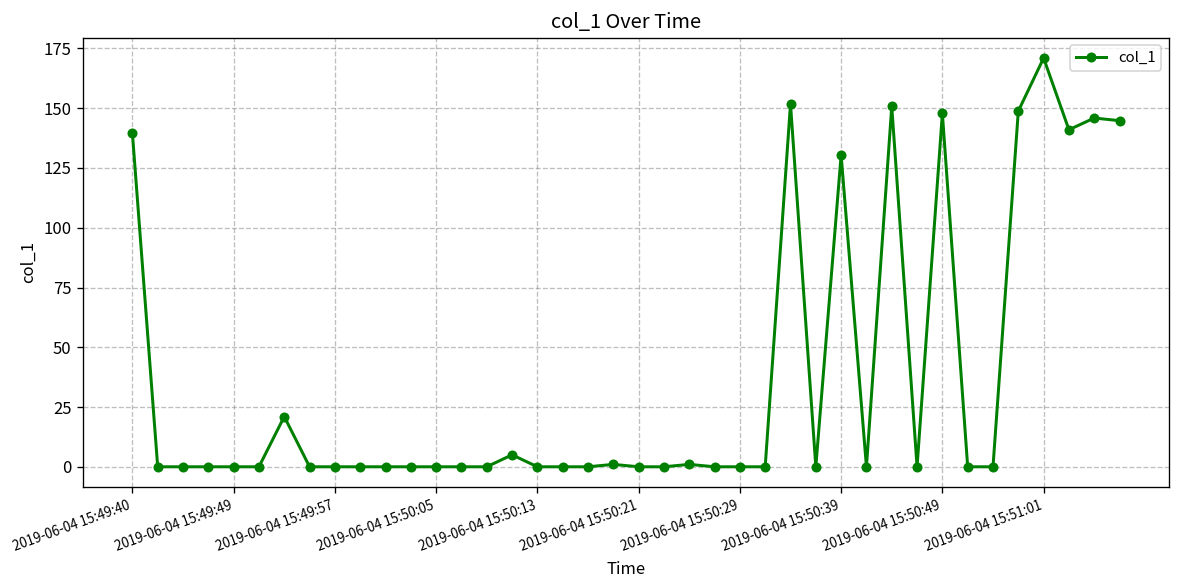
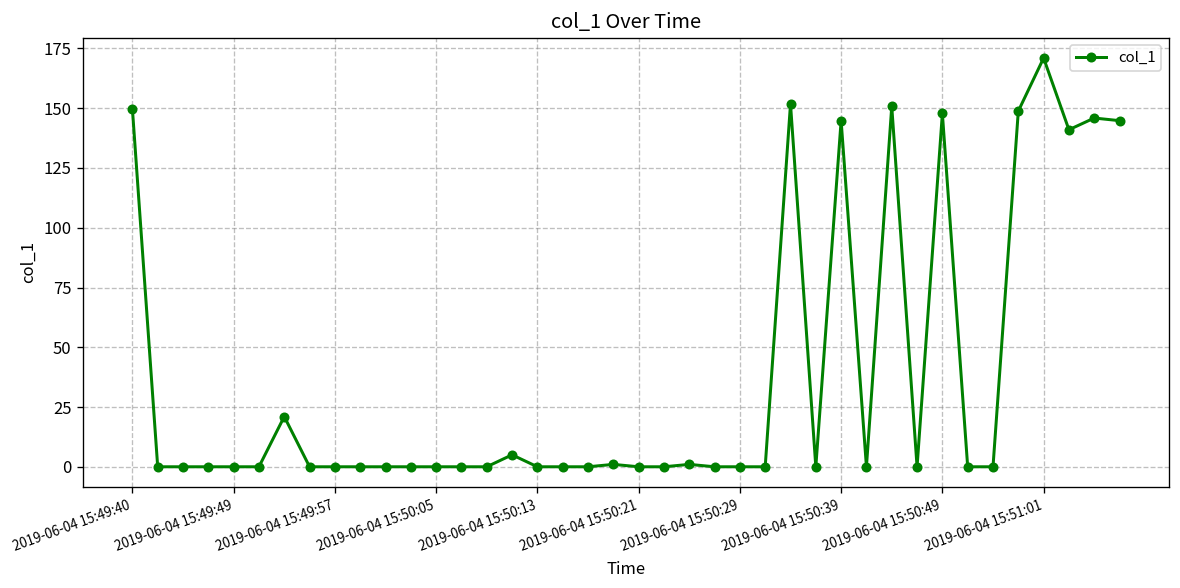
  {
-   "2019-06-04 15:49:40": 140,
+   "2019-06-04 15:49:40": 150,
    "2019-06-04 15:49:49": 0,
    "2019-06-04 15:49:57": 0,
    "2019-06-04 15:50:05": 0,
    "2019-06-04 15:50:13": 0,
    "2019-06-04 15:50:21": 0,
    "2019-06-04 15:50:29": 0,
-   "2019-06-04 15:50:39": 130,
+   "2019-06-04 15:50:39": 145,
    "2019-06-04 15:50:49": 148,
    "2019-06-04 15:51:01": 171
  }
